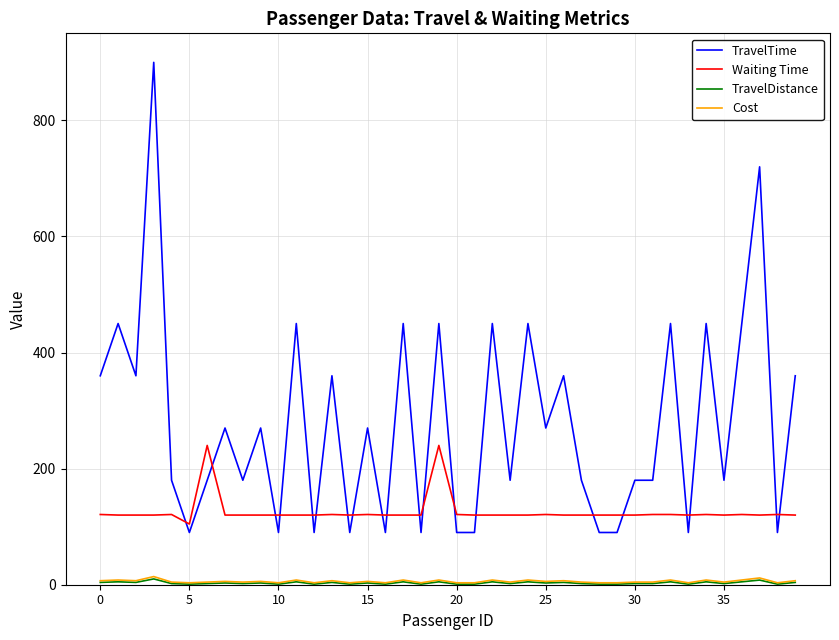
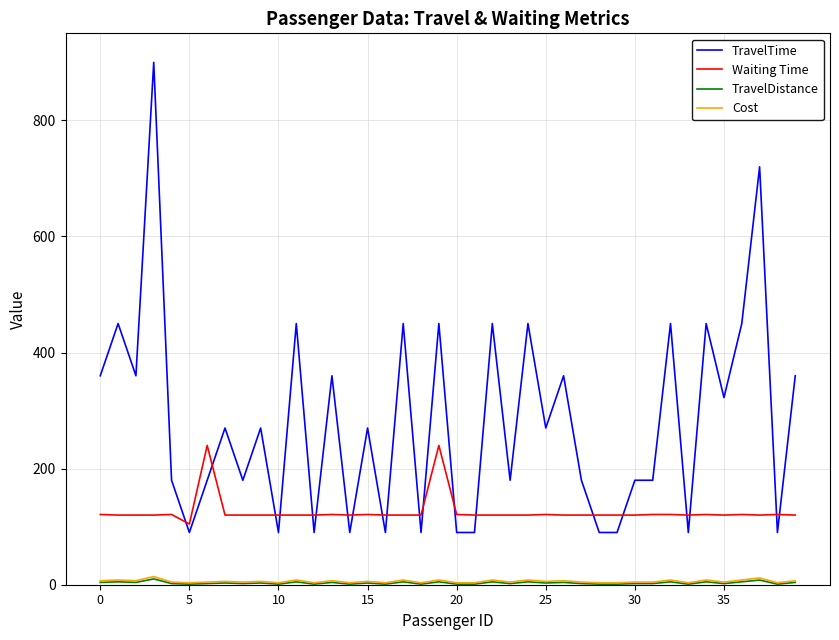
  {
    "TravelTime": {
      "0": 360,
      "5": 90,
      "10": 90,
      "15": 270,
      "20": 90,
      "25": 270,
      "30": 180,
-     "35": 180
+     "35": 320
    },
    "Waiting Time": {
      "0": 120,
      "5": 100,
      "10": 120,
      "15": 120,
      "20": 120,
      "25": 120,
      "30": 120,
      "35": 120
    }
  }
